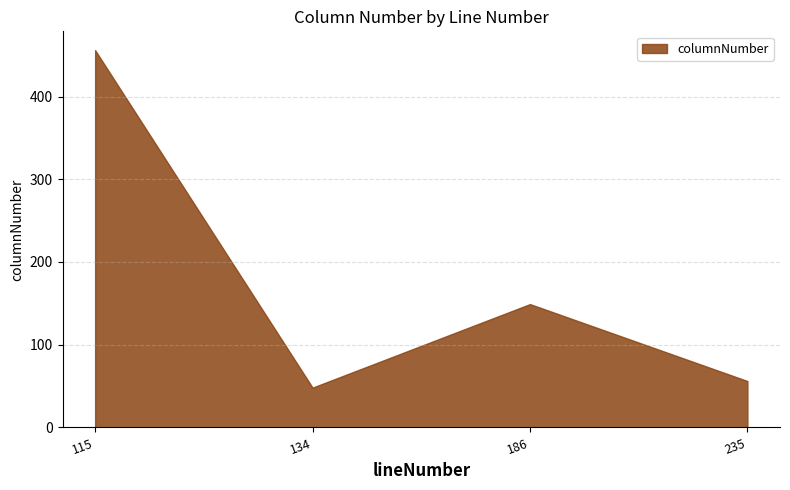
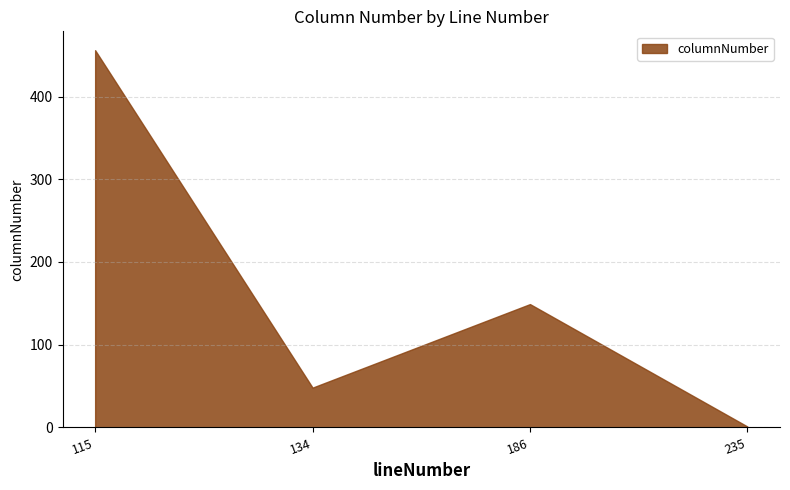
  {
    "115": 460,
    "134": 50,
    "186": 150,
-   "235": 60
+   "235": 0
  }
